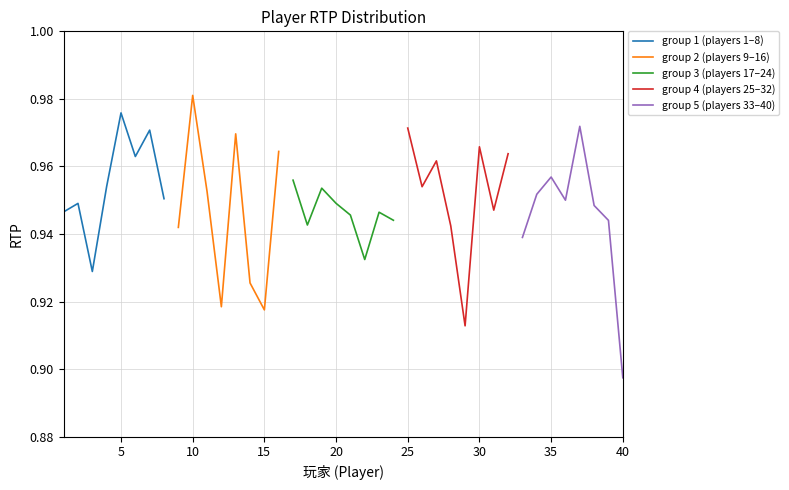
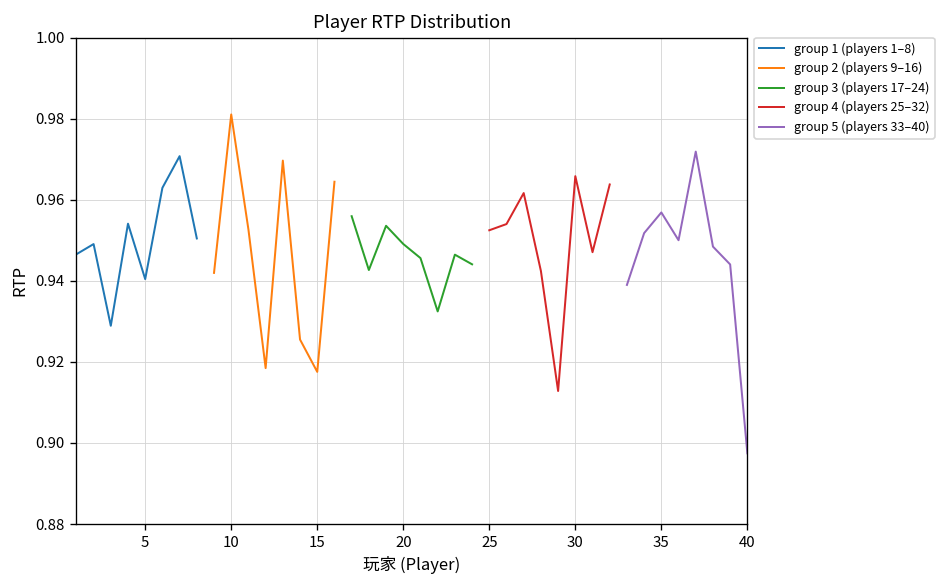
  {
    "group 1 (players 1–8)": {
-     "5": 0.976
+     "5": 0.940
    },
    "group 2 (players 9–16)": {
      "10": 0.981,
      "15": 0.918
    },
    "group 3 (players 17–24)": {
      "20": 0.949
    },
    "group 4 (players 25–32)": {
-     "25": 0.971,
+     "25": 0.952,
      "30": 0.966
    },
    "group 5 (players 33–40)": {
      "35": 0.957,
      "40": 0.897
    }
  }
